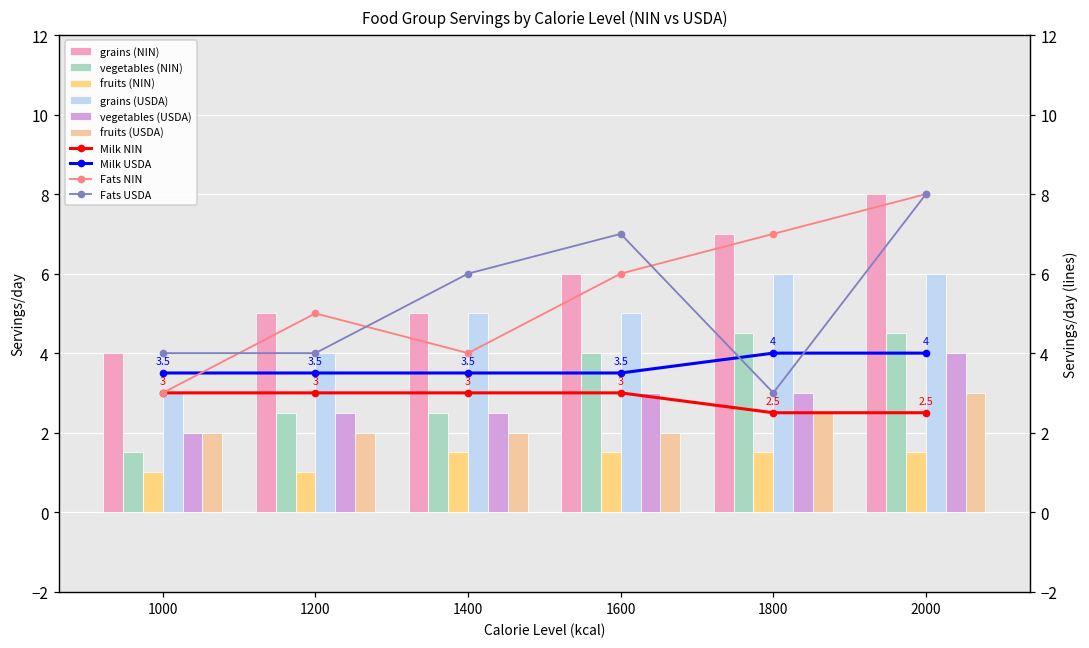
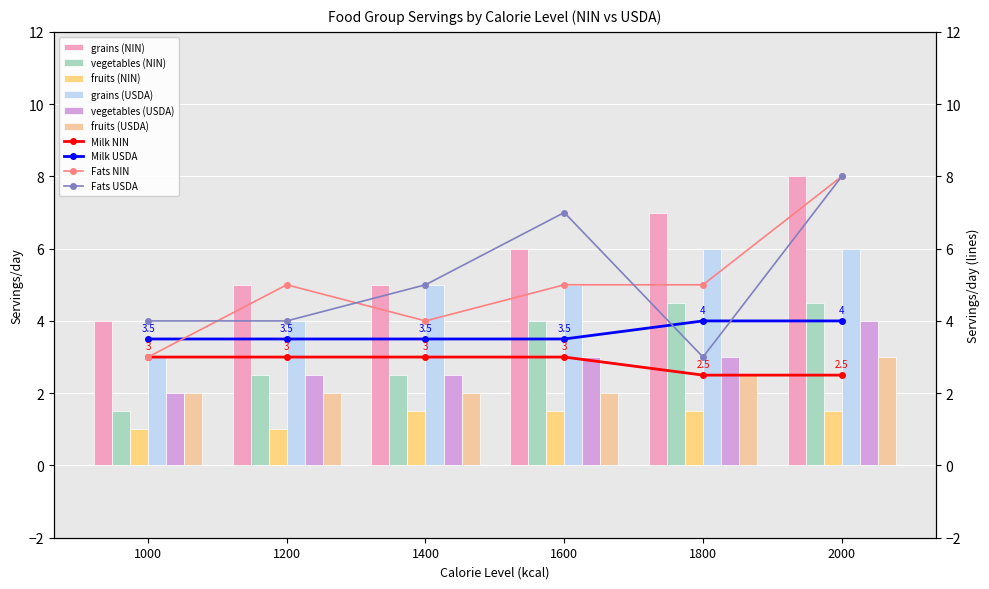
  {
    "Milk NIN": {
      "2000": 2.5
    },
    "Milk USDA": {
      "1000": 3,
      "1200": 3,
      "1400": 3,
      "1600": 3,
      "1800": 4,
      "2000": 4
    },
    "Fats NIN": {
      "1200": 5,
      "1400": 4,
-     "1600": 6,
-     "1800": 7
+     "1600": 5,
+     "1800": 5
    },
    "Fats USDA": {
      "1200": 4,
-     "1400": 6,
+     "1400": 5,
      "1600": 7
    }
  }
